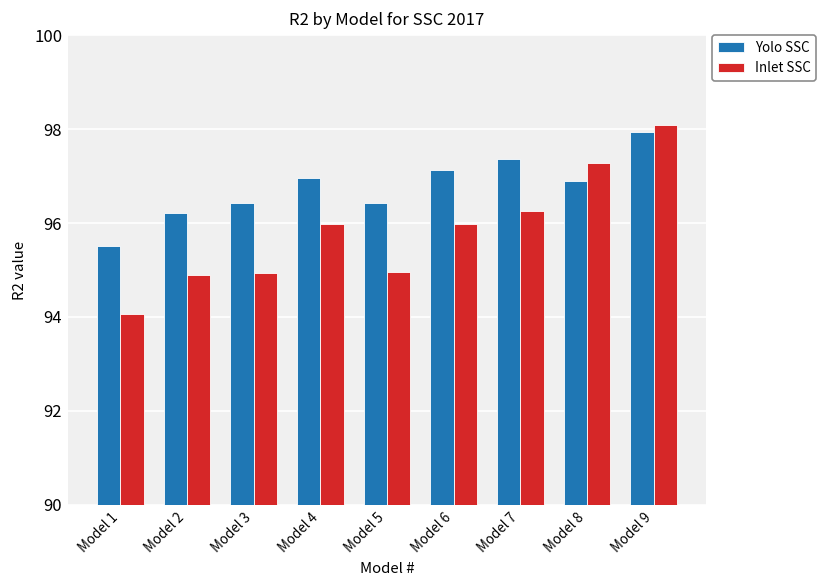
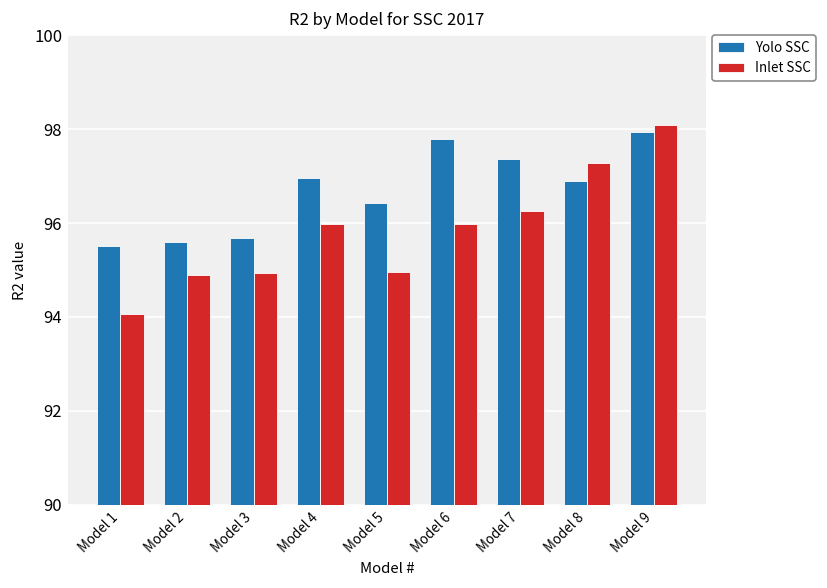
  {
    "Yolo SSC": {
      "Model 1": 95.5,
-     "Model 2": 96.2,
-     "Model 3": 96.4,
+     "Model 2": 95.6,
+     "Model 3": 95.7,
      "Model 4": 97.0,
      "Model 5": 96.4,
-     "Model 6": 97.1,
+     "Model 6": 97.8,
      "Model 7": 97.4,
      "Model 8": 96.9,
      "Model 9": 97.9
    },
    "Inlet SSC": {
      "Model 1": 94.1,
      "Model 2": 94.9,
      "Model 3": 94.9,
      "Model 4": 96.0,
      "Model 5": 95.0,
      "Model 6": 96.0,
      "Model 7": 96.3,
      "Model 8": 97.3,
      "Model 9": 98.1
    }
  }
